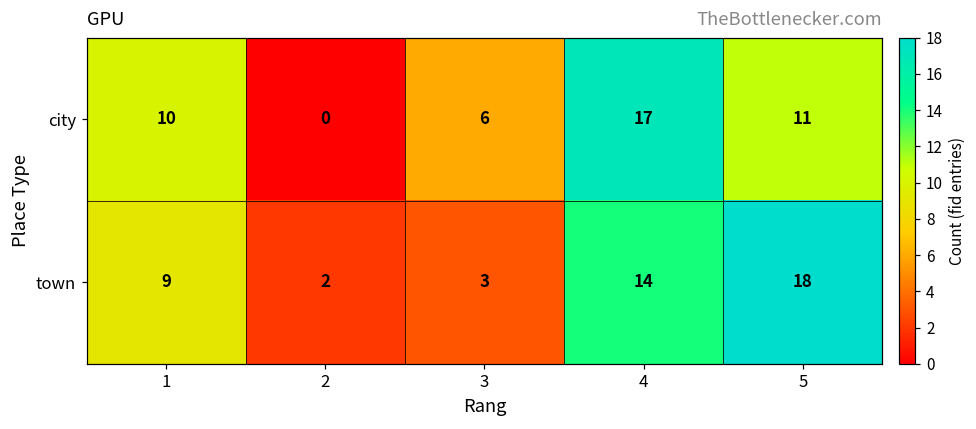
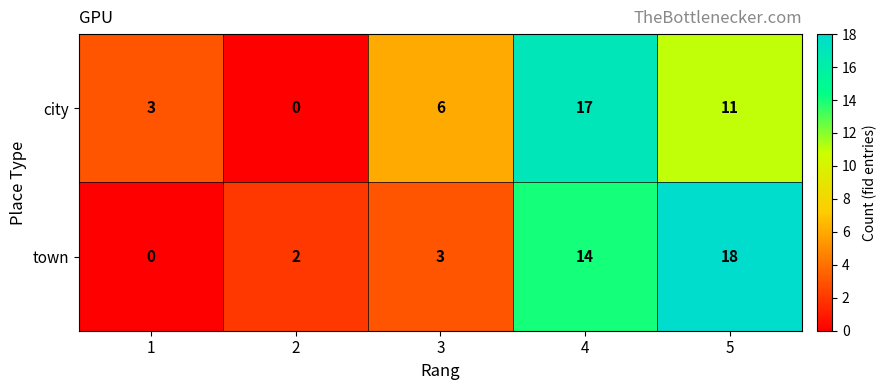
  {
    "city": {
-     "1": 10,
+     "1": 3,
      "2": 0,
      "3": 6,
      "4": 17,
      "5": 11
    },
    "town": {
-     "1": 9,
+     "1": 0,
      "2": 2,
      "3": 3,
      "4": 14,
      "5": 18
    }
  }
